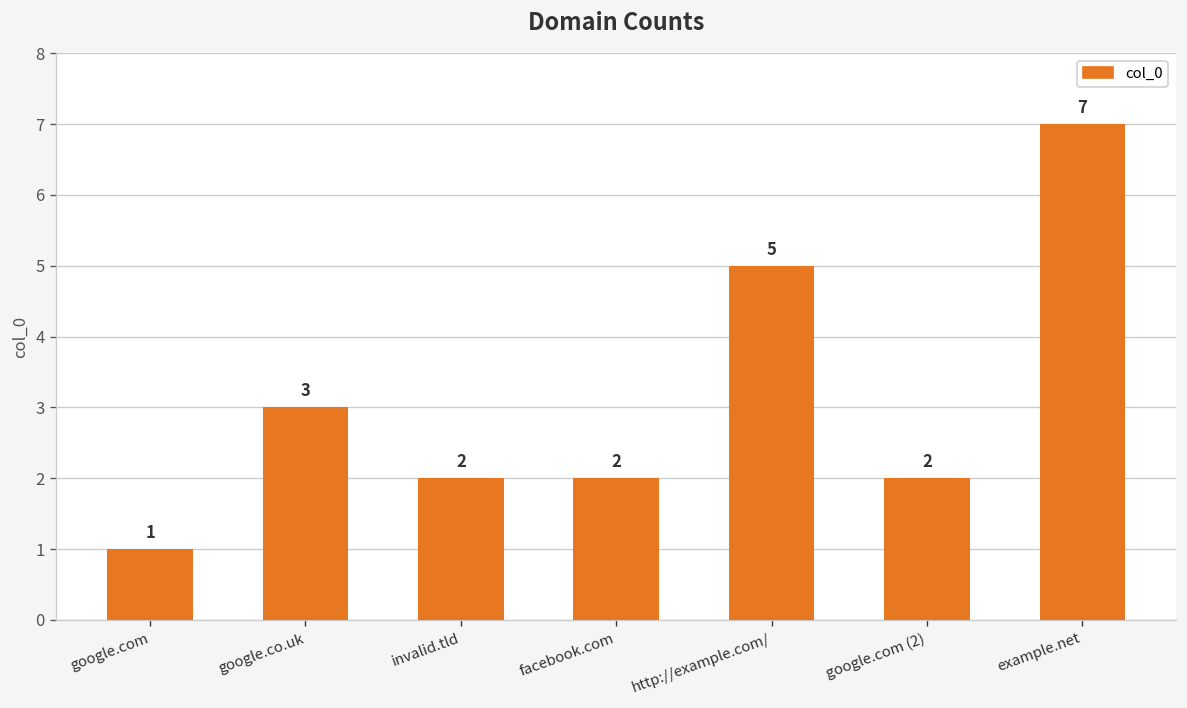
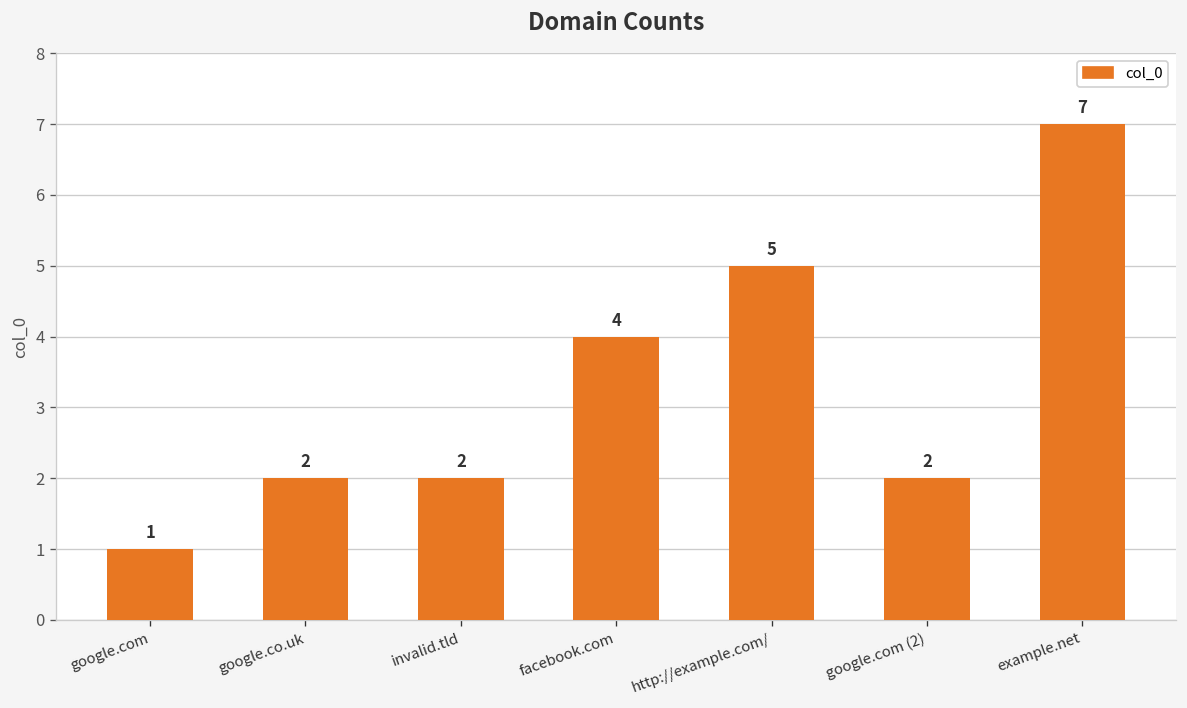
  {
    "google.com": 1,
-   "google.co.uk": 3,
+   "google.co.uk": 2,
    "invalid.tld": 2,
-   "facebook.com": 2,
+   "facebook.com": 4,
    "http://example.com/": 5,
    "google.com (2)": 2,
    "example.net": 7
  }
